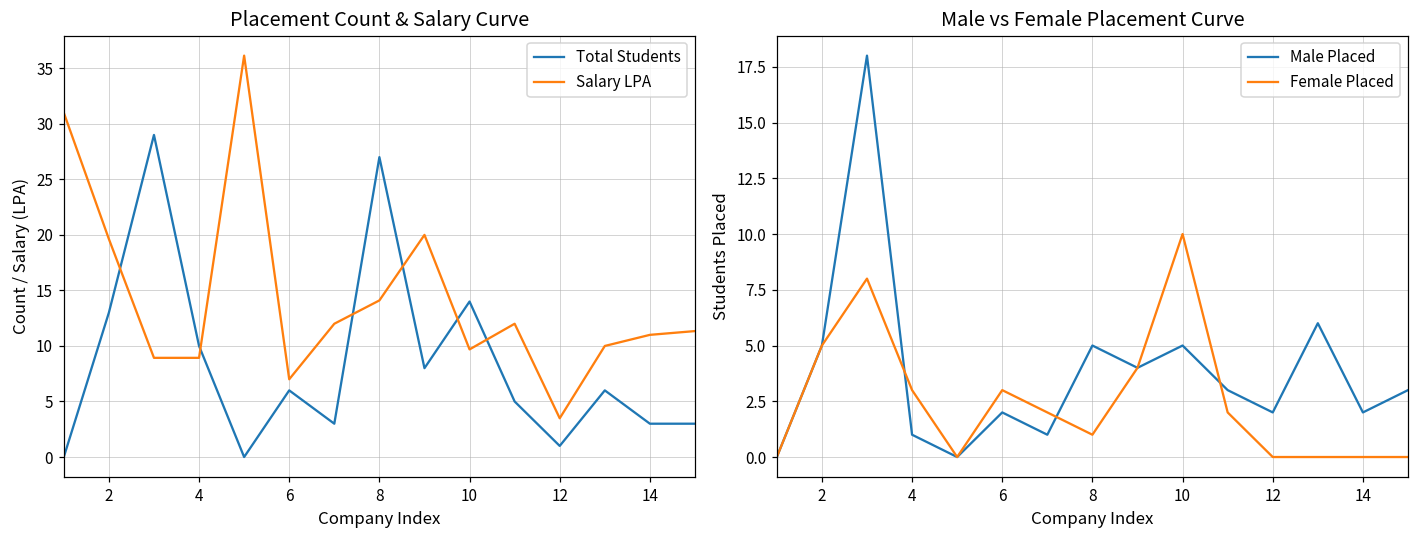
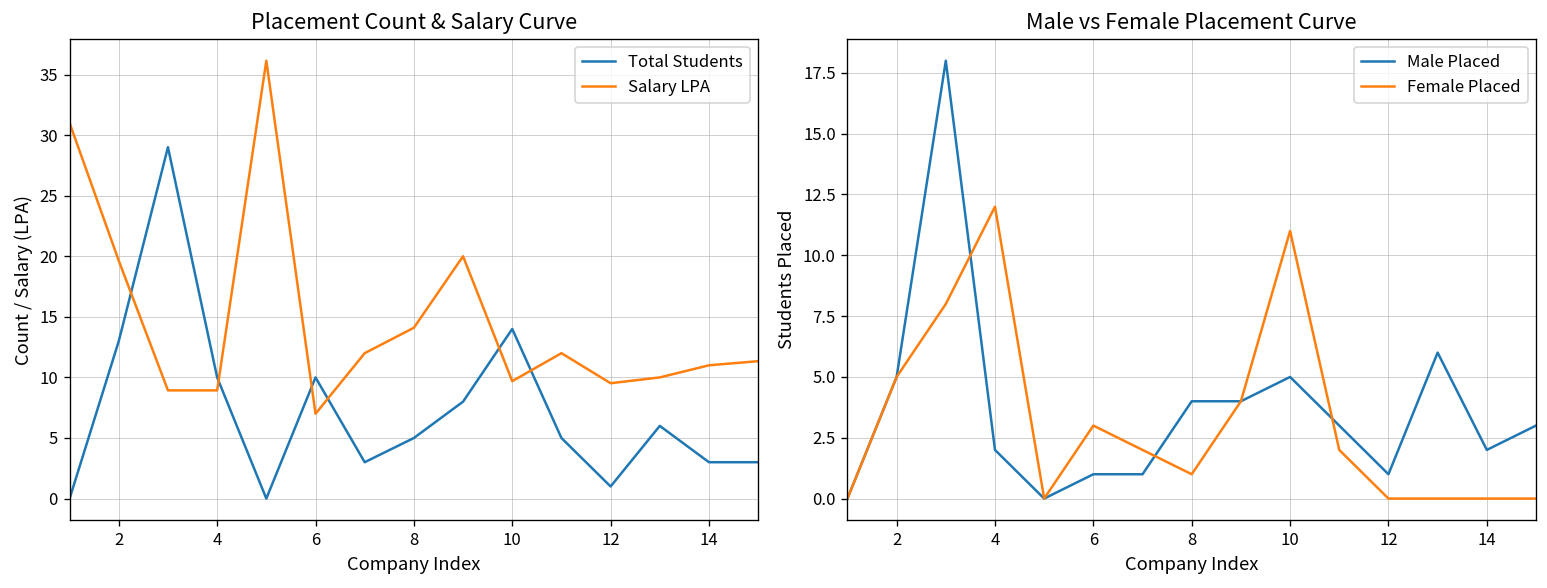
  {
    "Placement Count & Salary Curve": {
      "Total Students": {
        "2": 13,
        "4": 10,
-       "6": 6,
-       "8": 27,
+       "6": 10,
+       "8": 5,
        "10": 14,
        "12": 1,
        "14": 3
      },
      "Salary LPA": {
        "2": 19.6,
        "4": 8.9,
        "6": 7.0,
        "8": 14.1,
        "10": 9.7,
-       "12": 3.5,
+       "12": 9.5,
        "14": 11.0
      }
    },
    "Male vs Female Placement Curve": {
      "Male Placed": {
-       "4": 1,
-       "6": 2,
-       "8": 5,
+       "4": 2,
+       "6": 1,
+       "8": 4,
        "10": 5,
-       "12": 2,
+       "12": 1,
        "14": 2
      },
      "Female Placed": {
-       "4": 3,
+       "4": 12,
        "6": 3,
        "8": 1,
-       "10": 10,
+       "10": 11,
        "12": 0,
        "14": 0
      }
    }
  }
